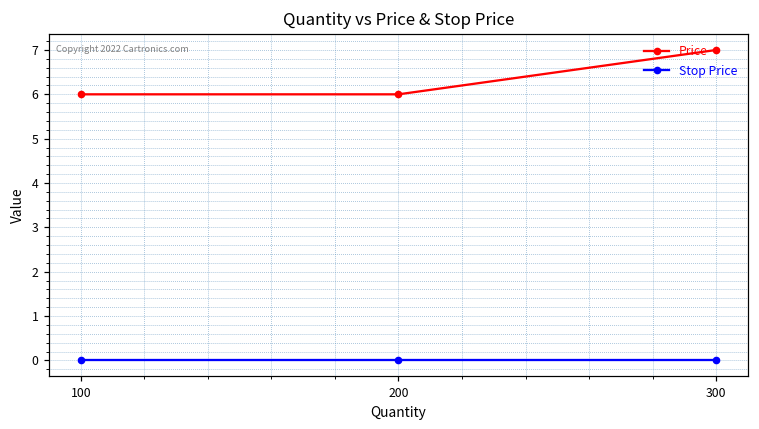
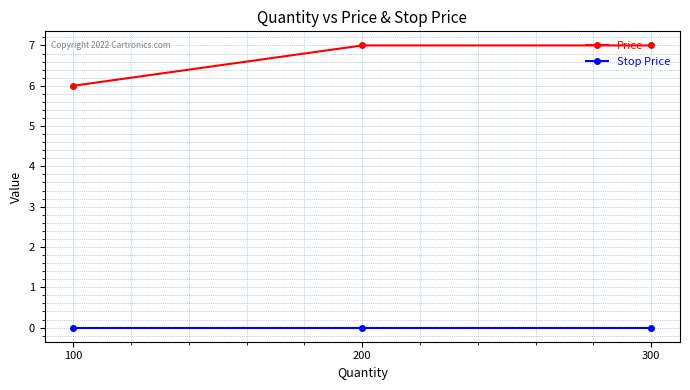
  {
    "Price": {
      "100": 6,
-     "200": 6,
+     "200": 7,
      "300": 7
    },
    "Stop Price": {
      "100": 0,
      "200": 0,
      "300": 0
    }
  }
